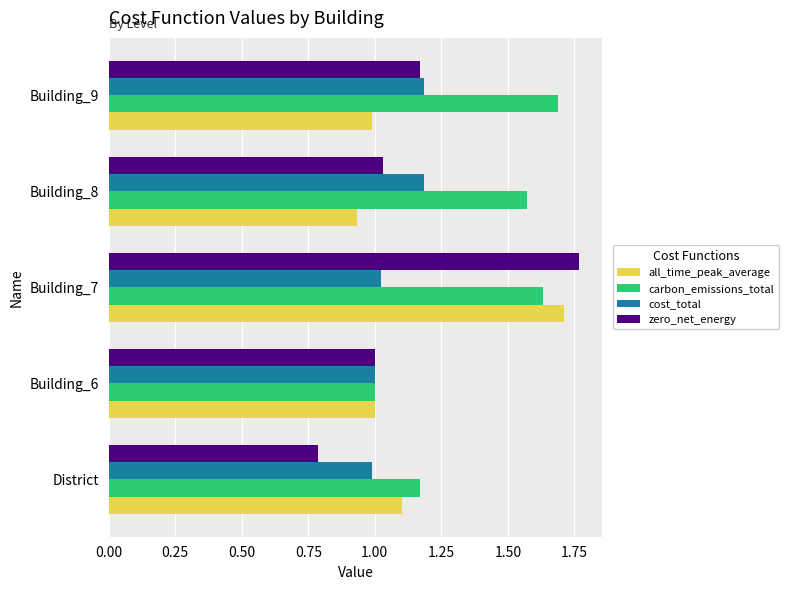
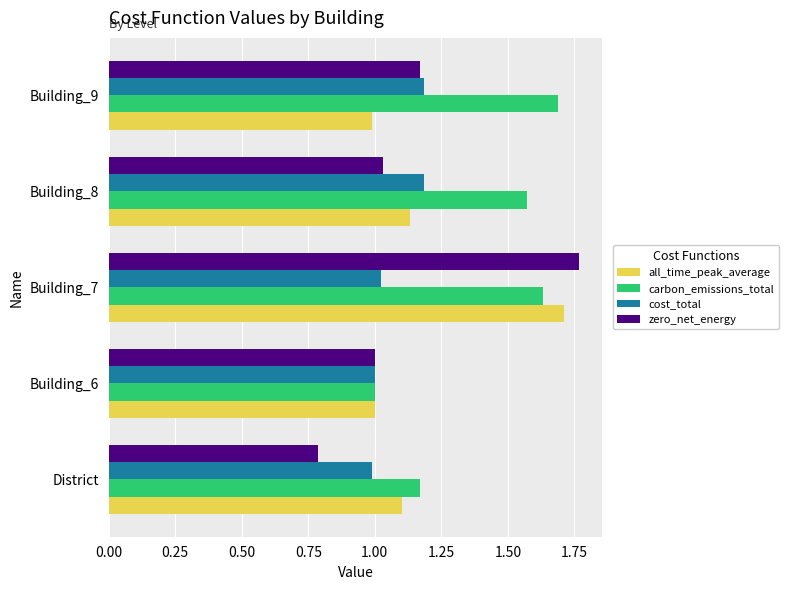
  {
    "all_time_peak_average": {
      "Building_9": 0.99,
-     "Building_8": 0.93,
+     "Building_8": 1.13,
      "Building_7": 1.71,
      "Building_6": 1.00,
      "District": 1.10
    },
    "carbon_emissions_total": {
      "Building_9": 1.69,
      "Building_8": 1.57,
      "Building_7": 1.63,
      "Building_6": 1.00,
      "District": 1.17
    },
    "cost_total": {
      "Building_9": 1.18,
      "Building_8": 1.18,
      "Building_7": 1.02,
      "Building_6": 1.00,
      "District": 0.99
    },
    "zero_net_energy": {
      "Building_9": 1.17,
      "Building_8": 1.03,
      "Building_7": 1.77,
      "Building_6": 1.00,
      "District": 0.79
    }
  }
